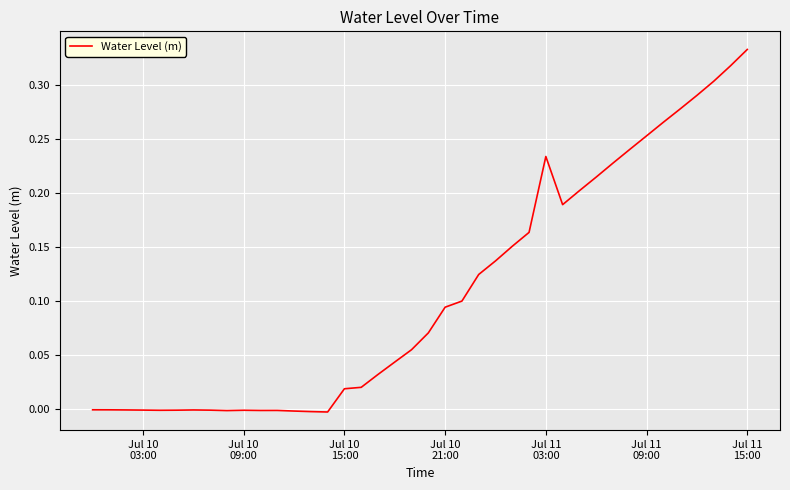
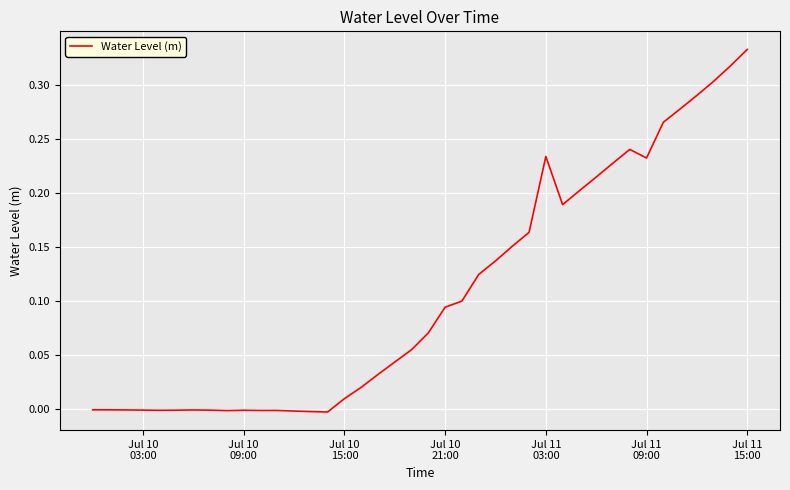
  {
    "Jul 10 03:00": -0.001,
    "Jul 10 09:00": -0.002,
-   "Jul 10 15:00": 0.018,
+   "Jul 10 15:00": 0.009,
    "Jul 10 21:00": 0.094,
    "Jul 11 03:00": 0.233,
-   "Jul 11 09:00": 0.253,
+   "Jul 11 09:00": 0.232,
    "Jul 11 15:00": 0.333
  }
